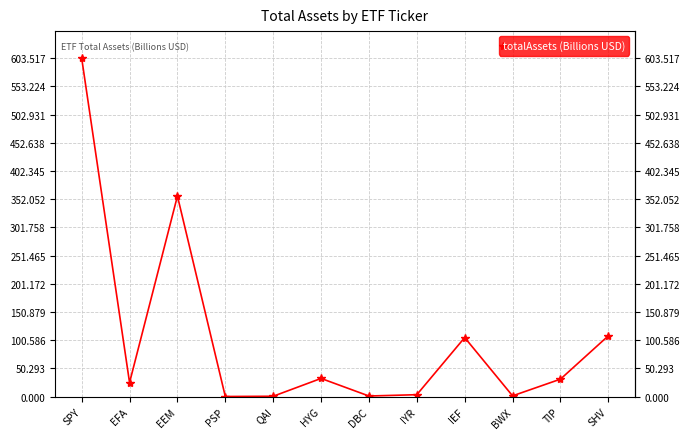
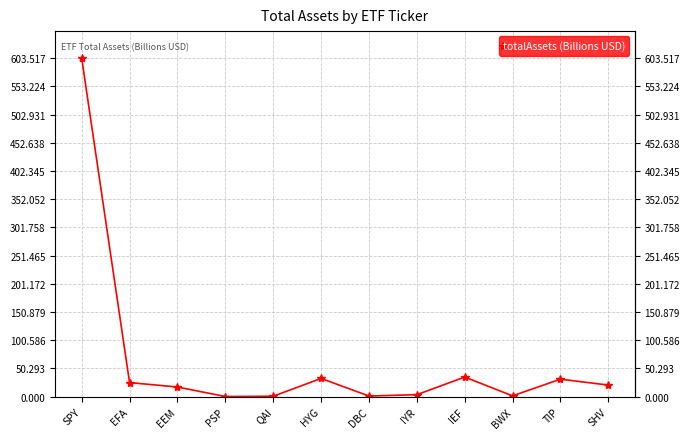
  {
    "SPY": 600,
    "EFA": 30,
-   "EEM": 360,
+   "EEM": 20,
    "PSP": 0,
    "QAI": 0,
    "HYG": 30,
    "DBC": 0,
    "IYR": 0,
-   "IEF": 110,
+   "IEF": 30,
    "BWX": 0,
    "TIP": 30,
-   "SHV": 110
+   "SHV": 20
  }
